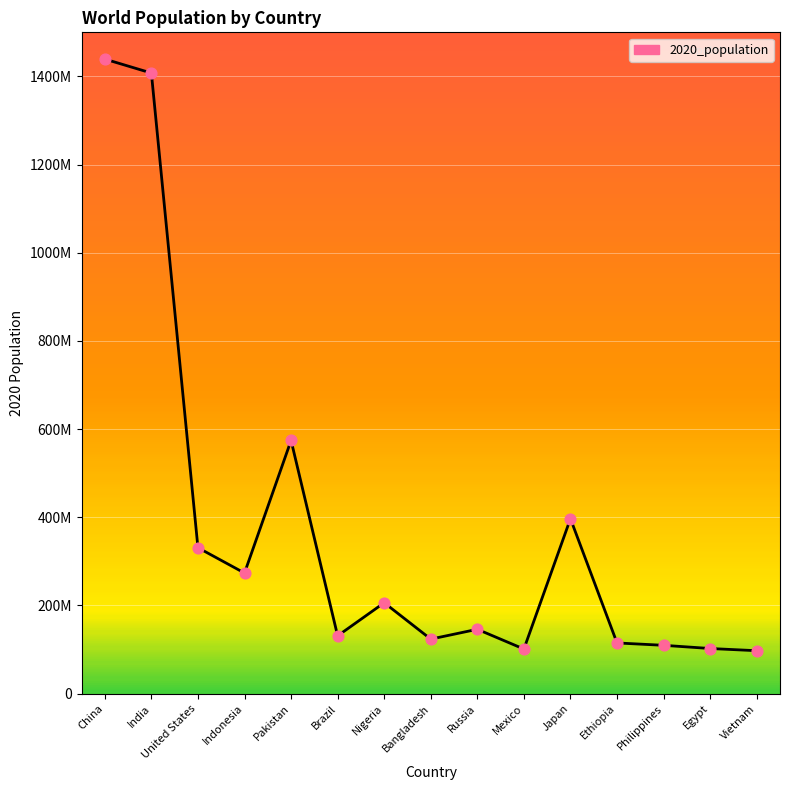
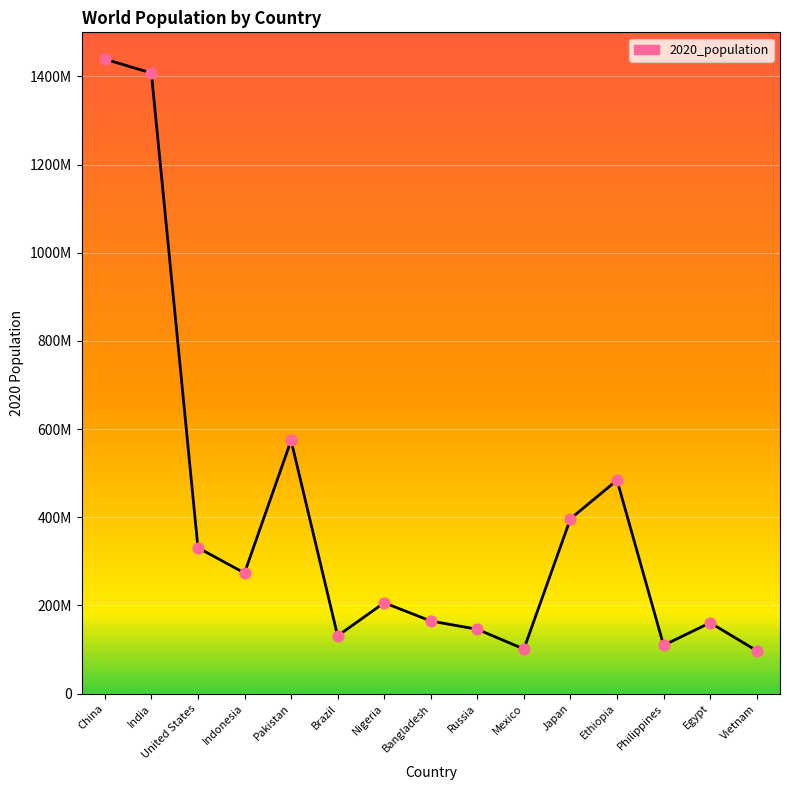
  {
    "China": 1440000000,
    "India": 1410000000,
    "United States": 330000000,
    "Indonesia": 270000000,
    "Pakistan": 570000000,
    "Brazil": 130000000,
    "Nigeria": 210000000,
-   "Bangladesh": 120000000,
+   "Bangladesh": 160000000,
    "Russia": 150000000,
    "Mexico": 100000000,
    "Japan": 400000000,
-   "Ethiopia": 110000000,
+   "Ethiopia": 480000000,
    "Philippines": 110000000,
-   "Egypt": 100000000,
+   "Egypt": 160000000,
    "Vietnam": 100000000
  }
